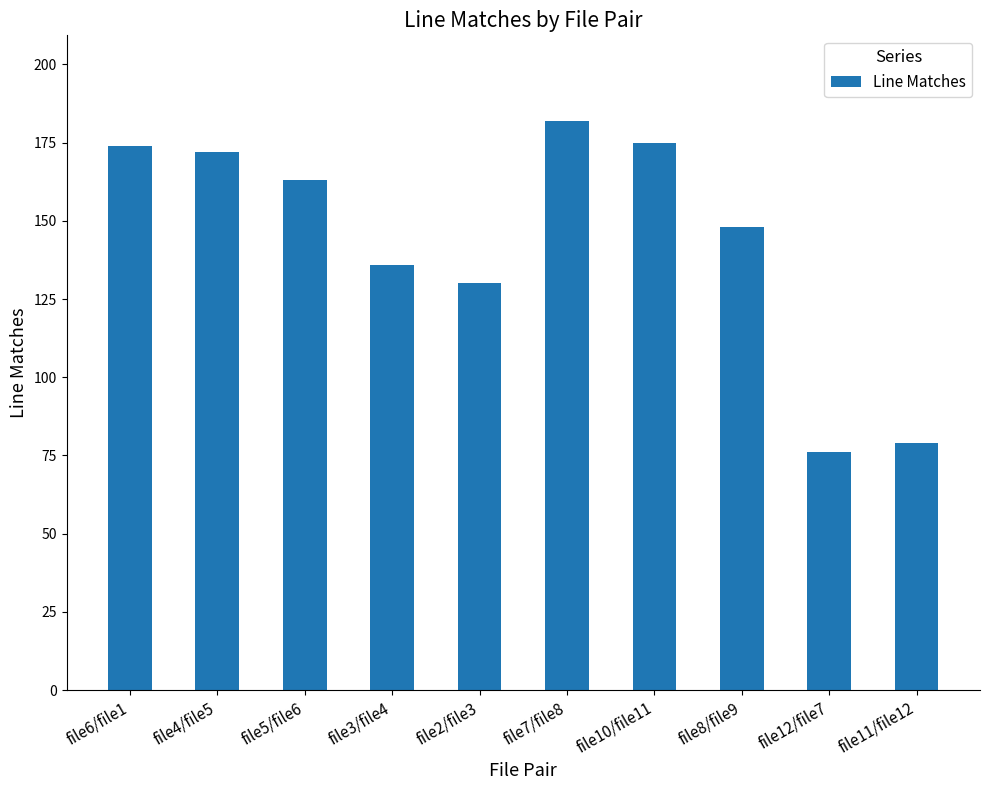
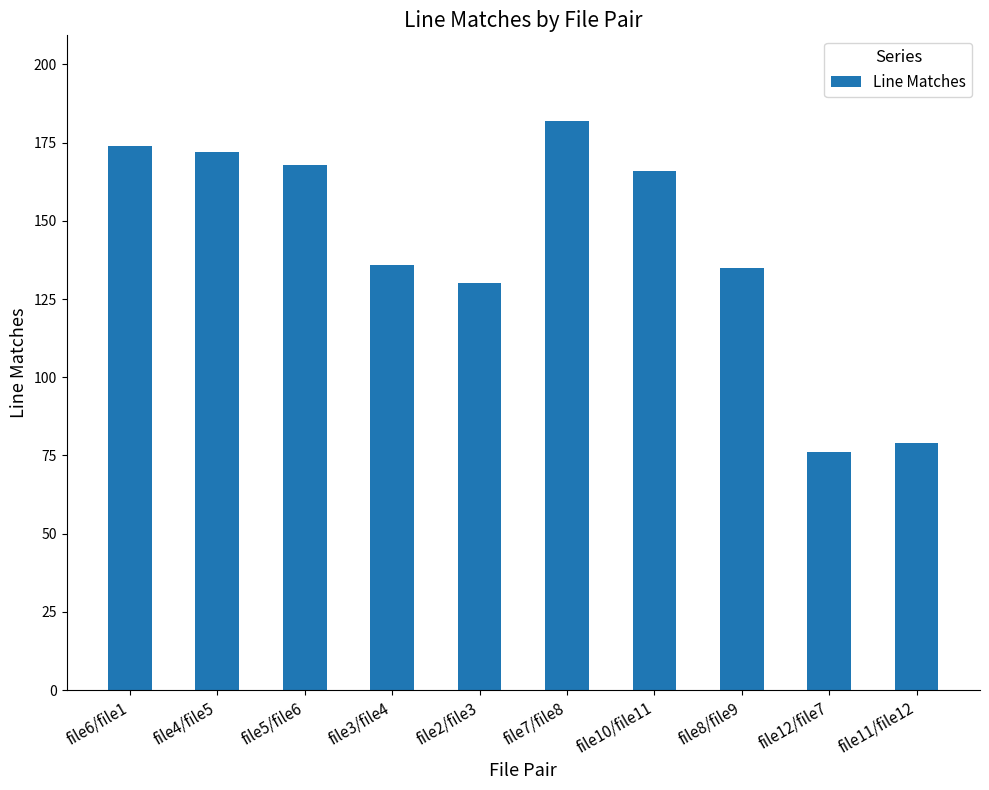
  {
    "file6/file1": 174,
    "file4/file5": 172,
-   "file5/file6": 163,
+   "file5/file6": 168,
    "file3/file4": 136,
    "file2/file3": 130,
    "file7/file8": 182,
-   "file10/file11": 175,
-   "file8/file9": 148,
+   "file10/file11": 166,
+   "file8/file9": 135,
    "file12/file7": 76,
    "file11/file12": 79
  }
